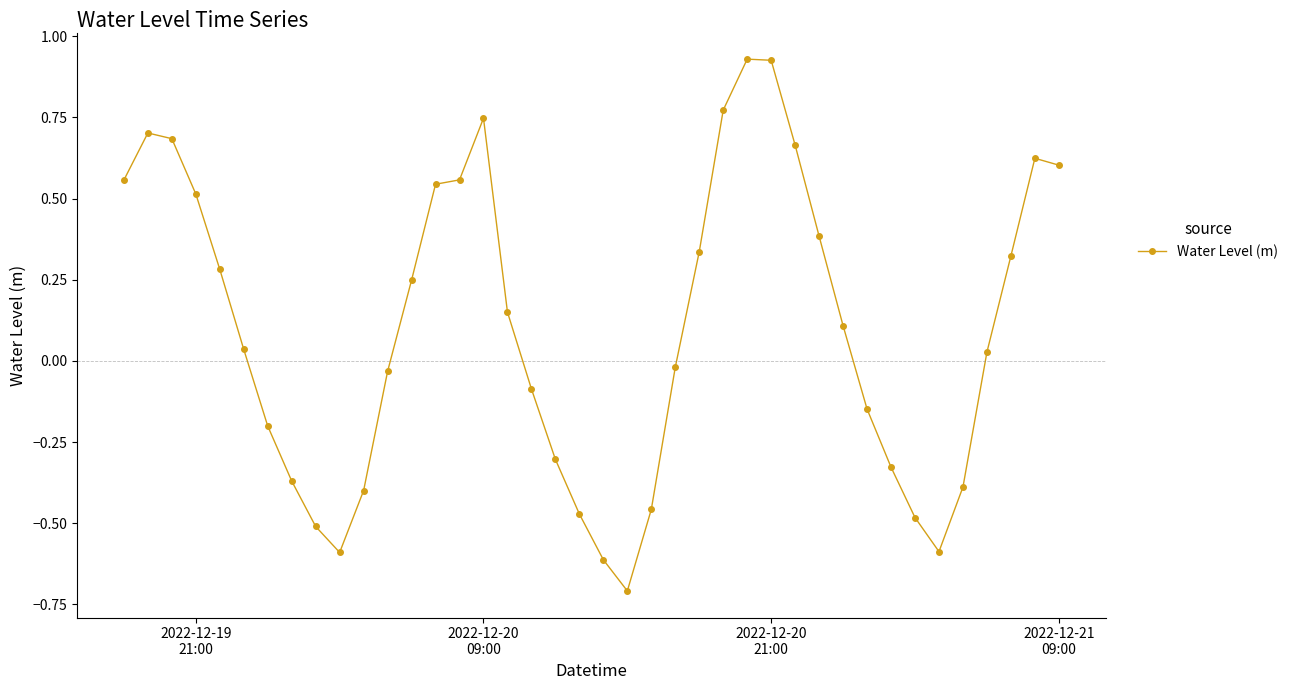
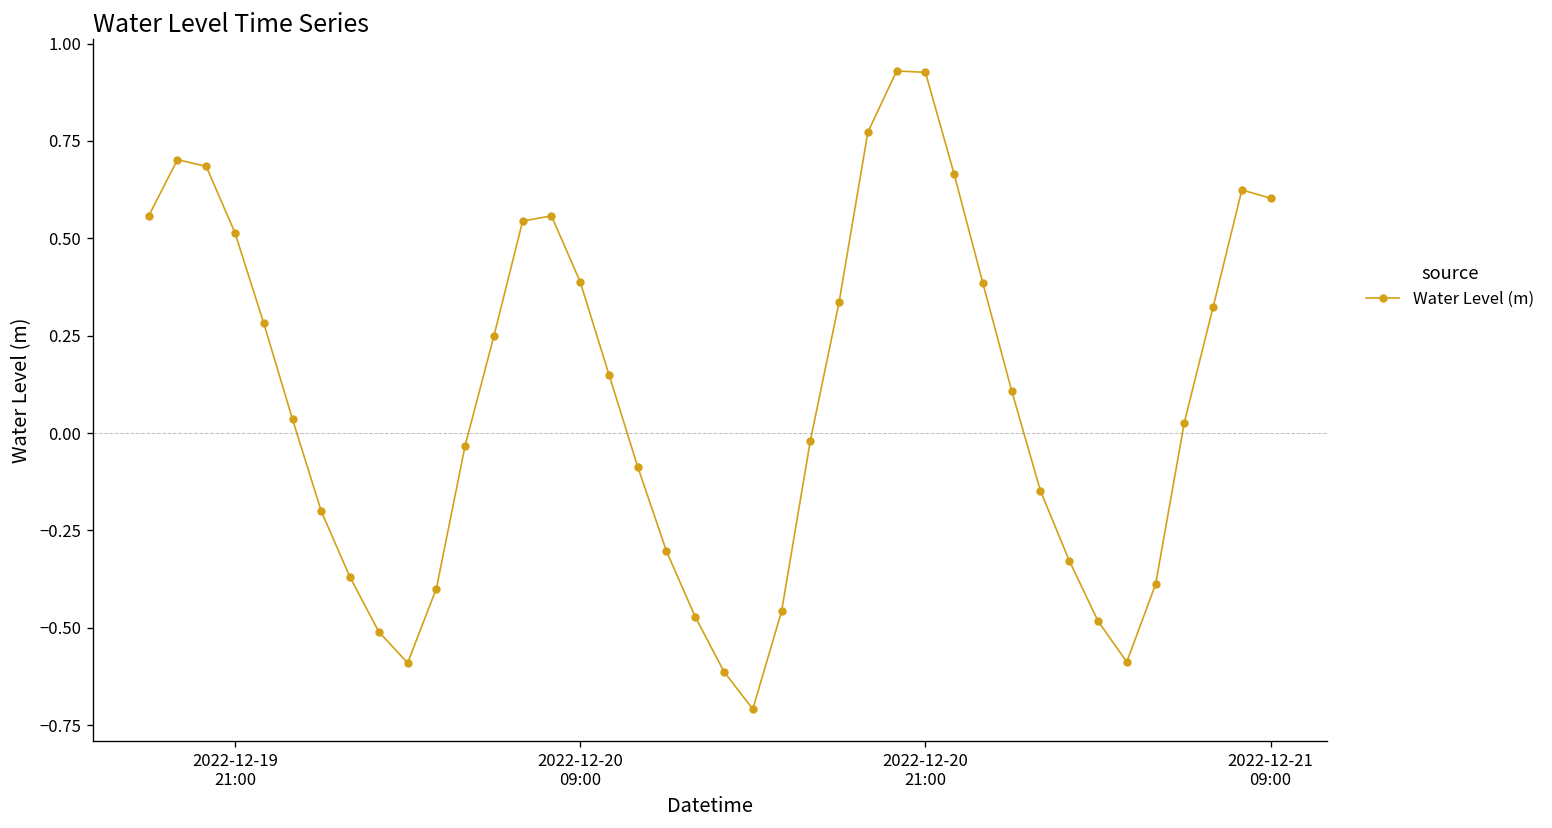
  {
    "2022-12-19 21:00": 0.51,
-   "2022-12-20 09:00": 0.75,
+   "2022-12-20 09:00": 0.39,
    "2022-12-20 21:00": 0.93,
    "2022-12-21 09:00": 0.60
  }
